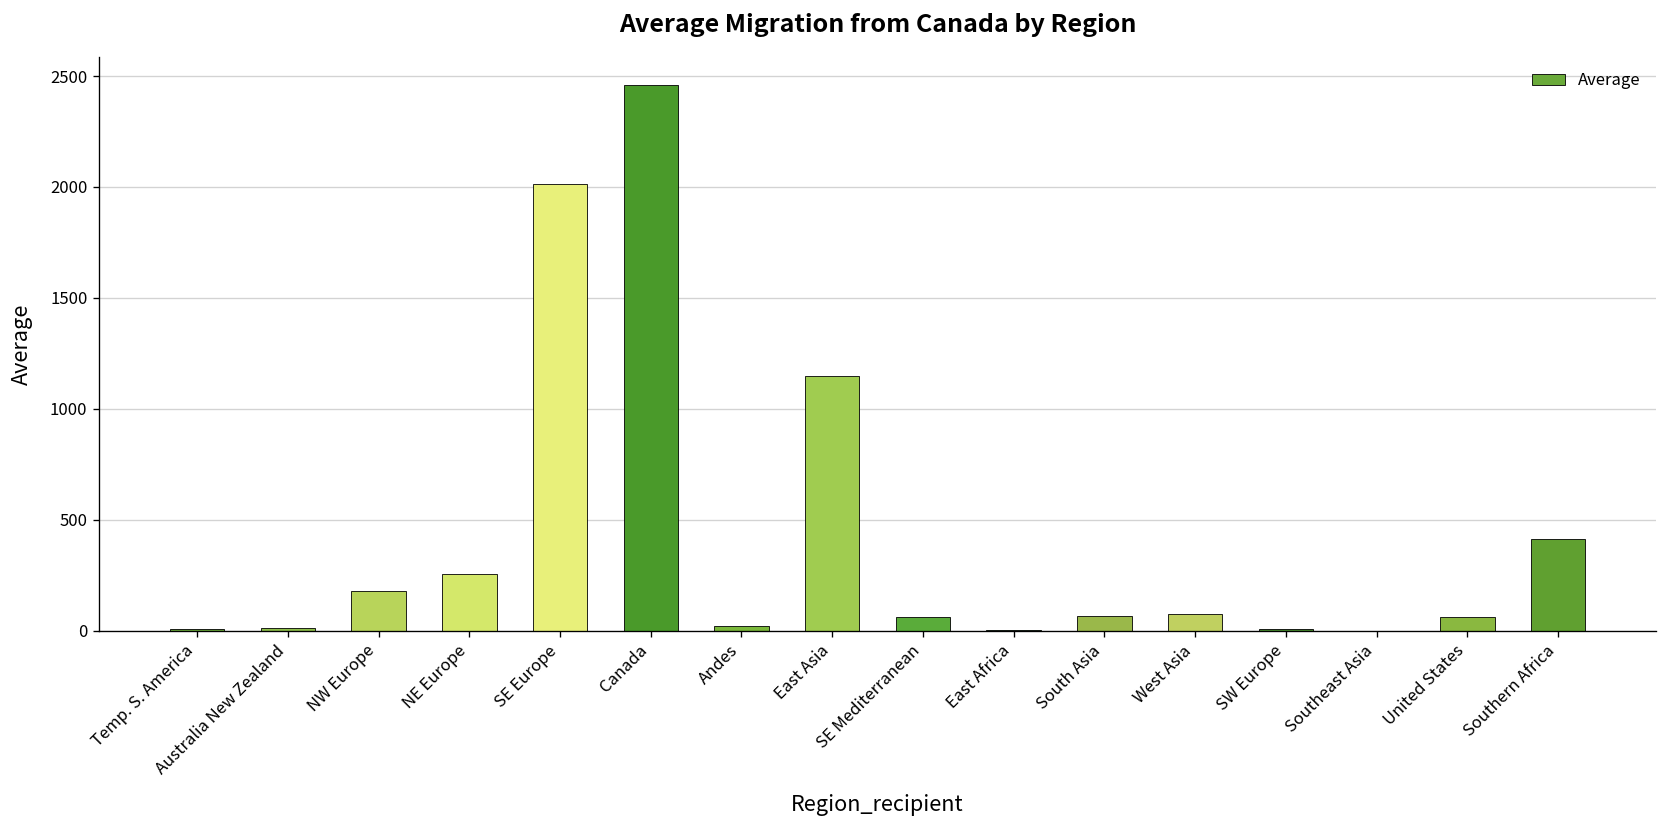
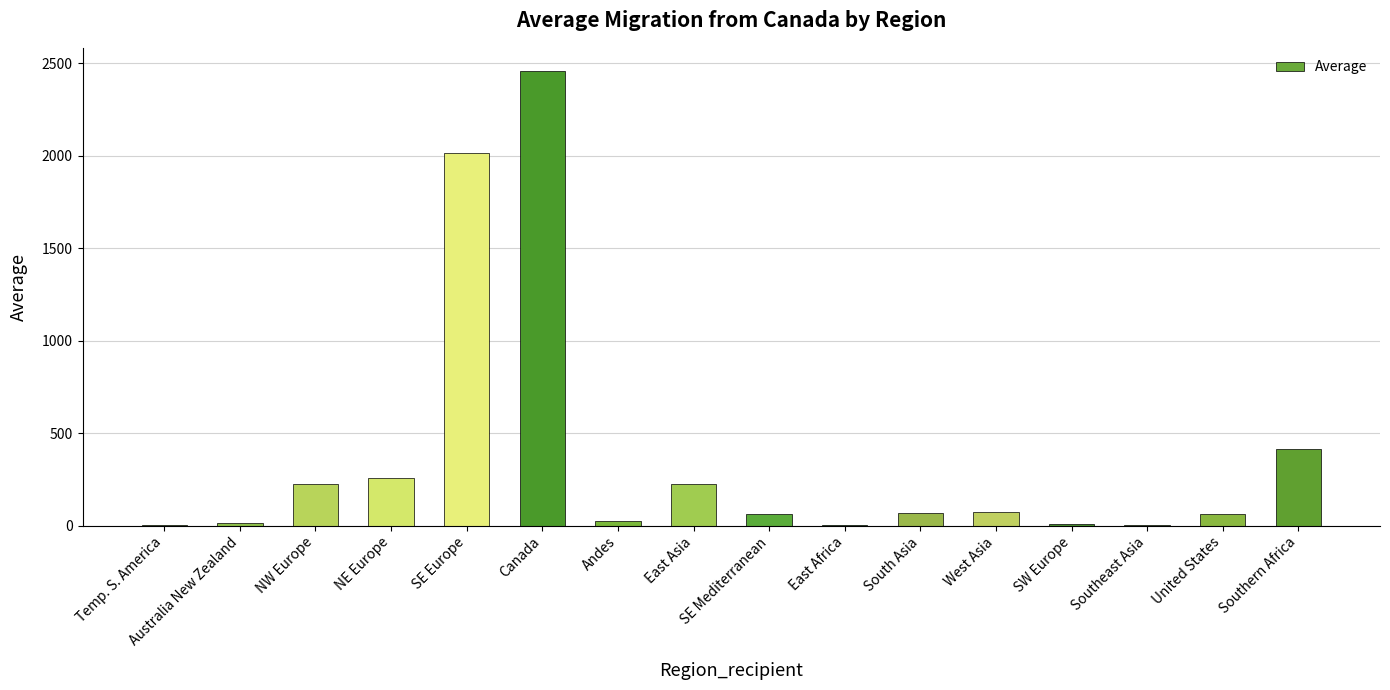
  {
-   "NW Europe": 180,
+   "NW Europe": 230,
    "NE Europe": 260,
    "SE Europe": 2020,
    "Canada": 2460,
    "Andes": 20,
-   "East Asia": 1150,
+   "East Asia": 230,
    "SE Mediterranean": 60,
    "South Asia": 70,
    "West Asia": 70,
    "United States": 60,
    "Southern Africa": 410
  }
